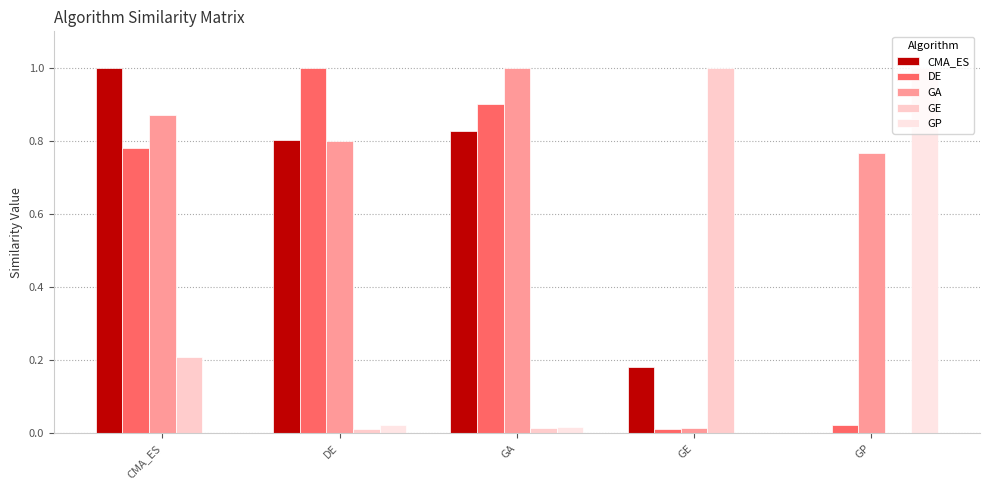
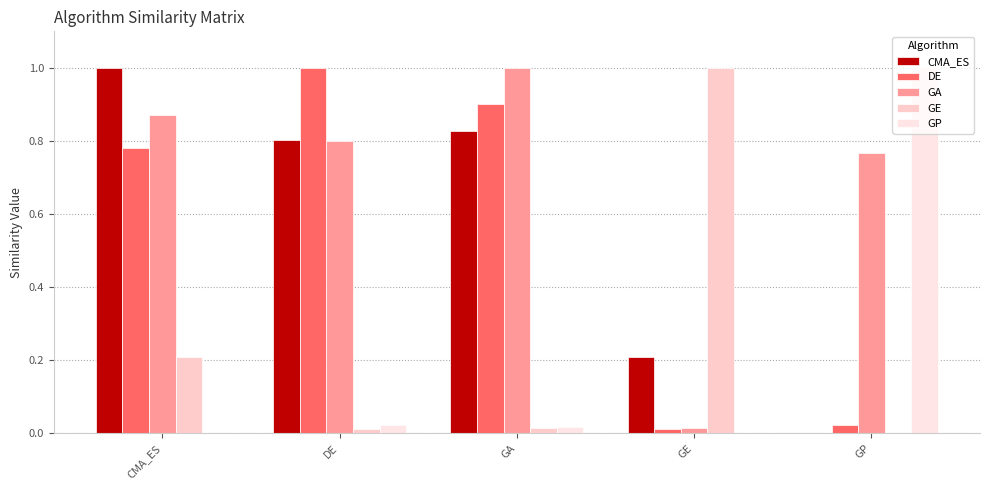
  {
    "CMA_ES": {
      "CMA_ES": 1.00,
      "DE": 0.80,
      "GA": 0.83,
-     "GE": 0.18
+     "GE": 0.21
    },
    "DE": {
      "CMA_ES": 0.78,
      "DE": 1.00,
      "GA": 0.90,
      "GE": 0.01,
      "GP": 0.02
    },
    "GA": {
      "CMA_ES": 0.87,
      "DE": 0.80,
      "GA": 1.00,
      "GE": 0.01,
      "GP": 0.77
    }
  }
